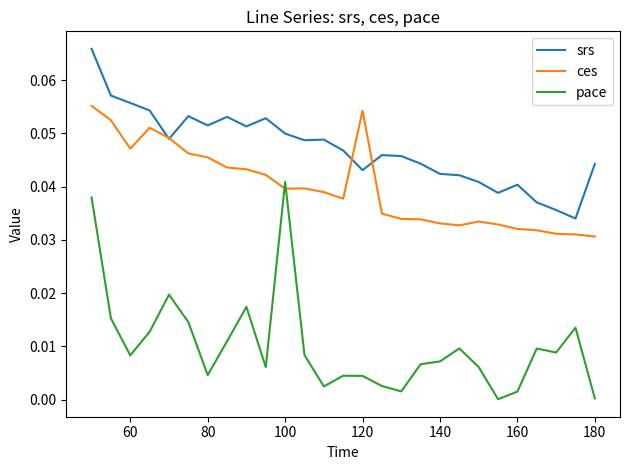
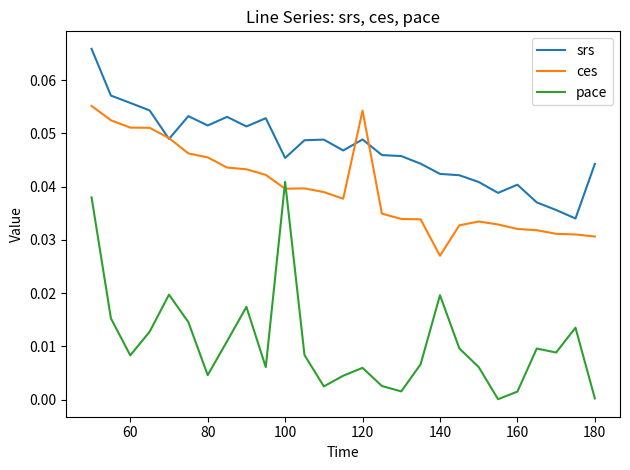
  {
    "srs": {
      "60": 0.056,
      "80": 0.051,
-     "100": 0.050,
-     "120": 0.043,
+     "100": 0.045,
+     "120": 0.049,
      "140": 0.042,
      "160": 0.040,
      "180": 0.044
    },
    "ces": {
-     "60": 0.047,
+     "60": 0.051,
      "80": 0.045,
      "100": 0.040,
      "120": 0.054,
-     "140": 0.033,
+     "140": 0.027,
      "160": 0.032,
      "180": 0.031
    },
    "pace": {
      "60": 0.008,
      "80": 0.005,
      "100": 0.041,
-     "120": 0.004,
-     "140": 0.007,
+     "120": 0.006,
+     "140": 0.020,
      "160": 0.001,
      "180": 0.000
    }
  }
